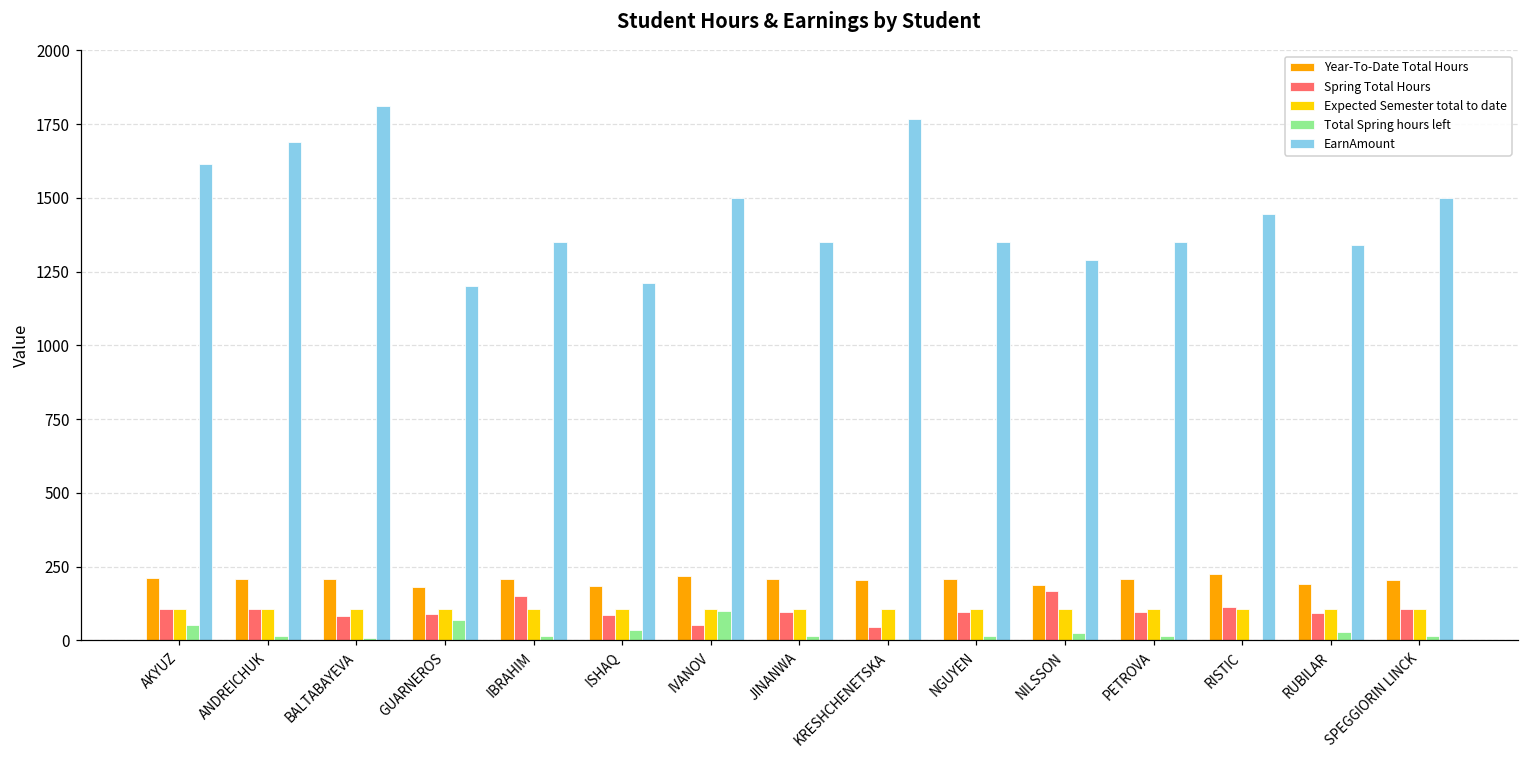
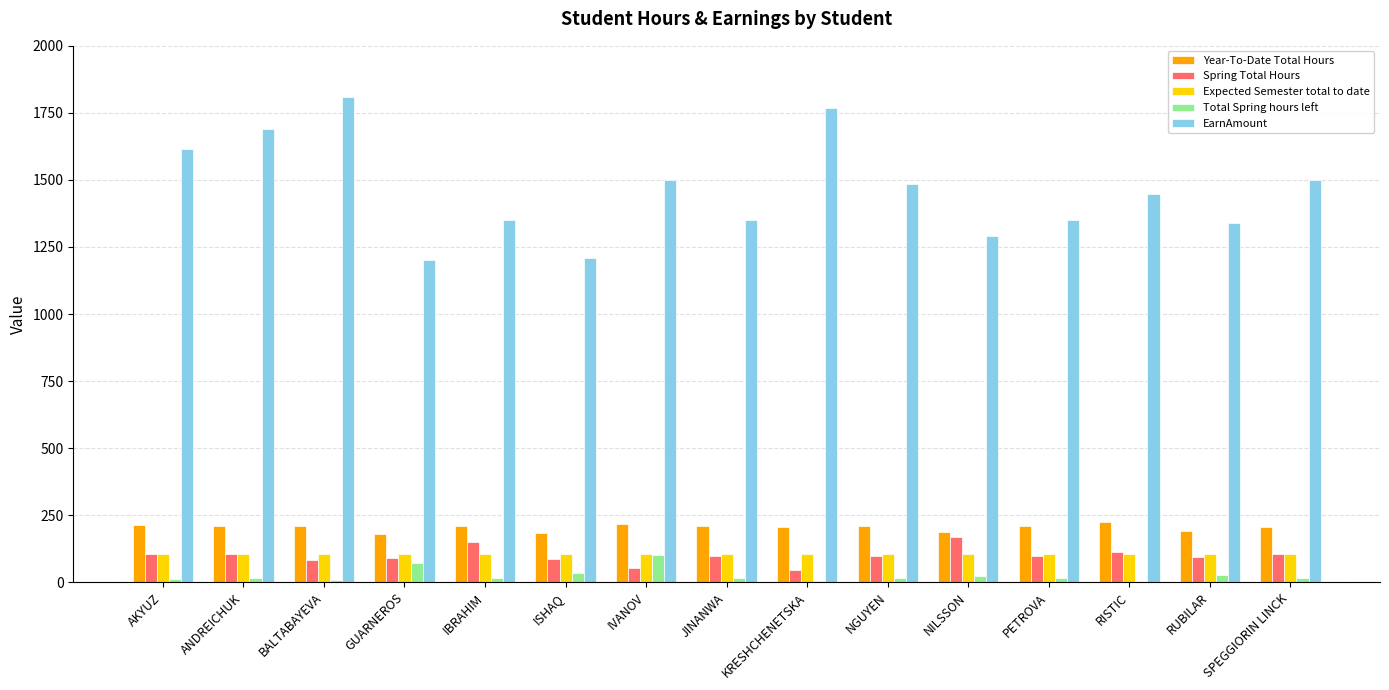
  {
    "Spring Total Hours": {
      "AKYUZ": 110,
      "ANDREICHUK": 110,
      "BALTABAYEVA": 80,
      "GUARNEROS": 90,
      "IBRAHIM": 150,
      "ISHAQ": 90,
      "IVANOV": 50,
      "JINANWA": 100,
      "KRESHCHENETSKA": 40,
      "NGUYEN": 100,
      "NILSSON": 170,
      "PETROVA": 100,
      "RISTIC": 110,
      "RUBILAR": 90,
      "SPEGGIORIN LINCK": 110
    },
    "Total Spring hours left": {
-     "AKYUZ": 50,
+     "AKYUZ": 10,
      "ANDREICHUK": 20,
      "GUARNEROS": 70,
      "IBRAHIM": 20,
      "ISHAQ": 40,
      "IVANOV": 100,
      "JINANWA": 20,
      "NGUYEN": 20,
      "NILSSON": 20,
      "PETROVA": 20,
      "RUBILAR": 30,
      "SPEGGIORIN LINCK": 20
    },
    "EarnAmount": {
      "AKYUZ": 1620,
      "ANDREICHUK": 1690,
      "BALTABAYEVA": 1810,
      "GUARNEROS": 1200,
      "IBRAHIM": 1350,
      "ISHAQ": 1210,
      "IVANOV": 1500,
      "JINANWA": 1350,
      "KRESHCHENETSKA": 1770,
-     "NGUYEN": 1350,
+     "NGUYEN": 1480,
      "NILSSON": 1290,
      "PETROVA": 1350,
      "RISTIC": 1450,
      "RUBILAR": 1340,
      "SPEGGIORIN LINCK": 1500
    }
  }
